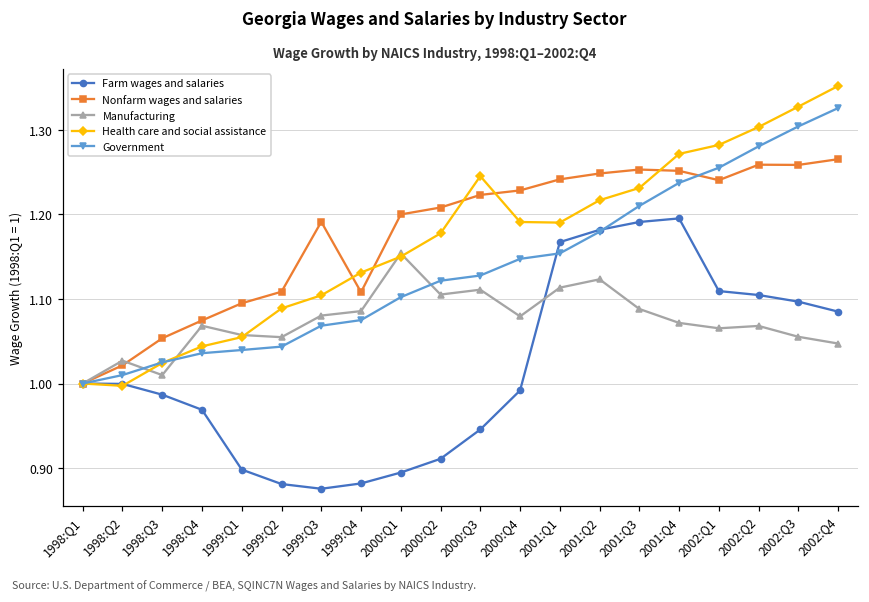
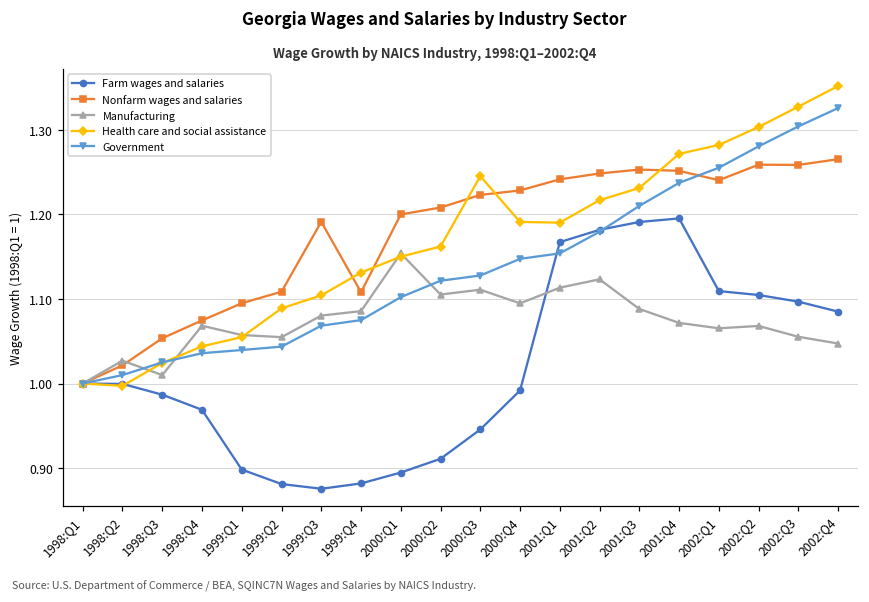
  {
    "Nonfarm wages and salaries": {
      "1998:Q2": 1.02,
      "1998:Q3": 1.05,
      "1998:Q4": 1.07,
      "1999:Q1": 1.09,
      "1999:Q2": 1.11,
      "1999:Q3": 1.19,
      "1999:Q4": 1.11,
      "2000:Q1": 1.20,
      "2000:Q2": 1.21,
      "2000:Q3": 1.22,
      "2000:Q4": 1.23,
      "2001:Q1": 1.24,
      "2001:Q2": 1.25,
      "2001:Q3": 1.25,
      "2001:Q4": 1.25,
      "2002:Q1": 1.24,
      "2002:Q2": 1.26,
      "2002:Q3": 1.26,
      "2002:Q4": 1.27
    },
    "Manufacturing": {
      "1998:Q2": 1.03,
      "1998:Q3": 1.01,
      "1998:Q4": 1.07,
      "1999:Q2": 1.05,
      "1999:Q3": 1.08,
      "1999:Q4": 1.09,
      "2000:Q1": 1.15,
      "2000:Q2": 1.11,
      "2000:Q3": 1.11,
-     "2000:Q4": 1.08,
+     "2000:Q4": 1.09,
      "2001:Q1": 1.11,
      "2001:Q2": 1.12,
      "2001:Q3": 1.09,
      "2001:Q4": 1.07,
      "2002:Q1": 1.07,
      "2002:Q2": 1.07,
      "2002:Q3": 1.06,
      "2002:Q4": 1.05
    },
    "Health care and social assistance": {
      "1998:Q4": 1.04,
      "1999:Q2": 1.09,
      "1999:Q3": 1.10,
      "1999:Q4": 1.13,
      "2000:Q1": 1.15,
-     "2000:Q2": 1.18,
+     "2000:Q2": 1.16,
      "2000:Q3": 1.25,
      "2000:Q4": 1.19,
      "2001:Q1": 1.19,
      "2001:Q2": 1.22,
      "2001:Q3": 1.23,
      "2001:Q4": 1.27,
      "2002:Q1": 1.28,
      "2002:Q2": 1.30,
      "2002:Q3": 1.33,
      "2002:Q4": 1.35
    }
  }
